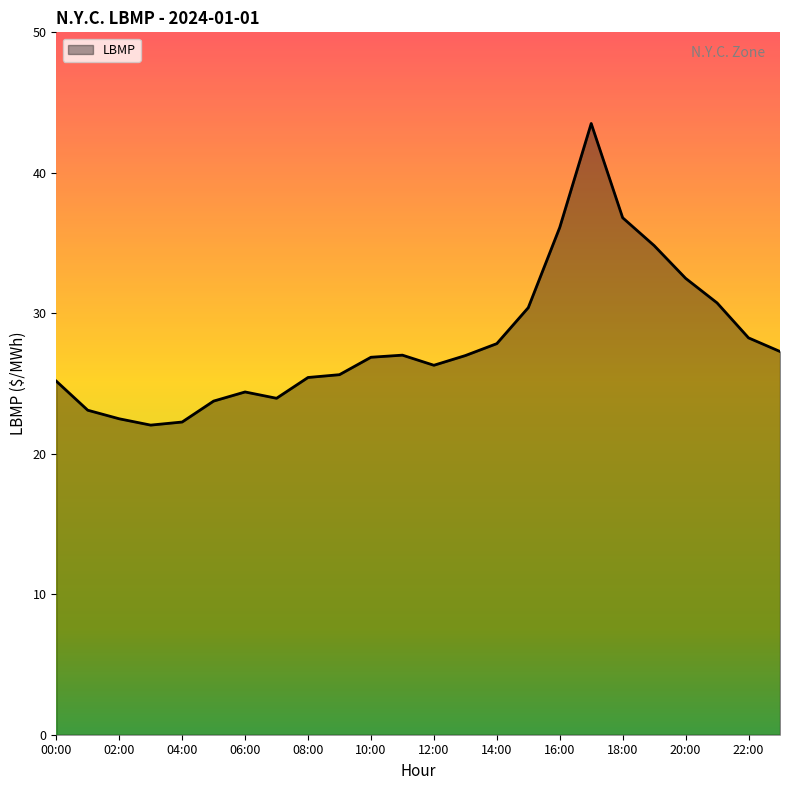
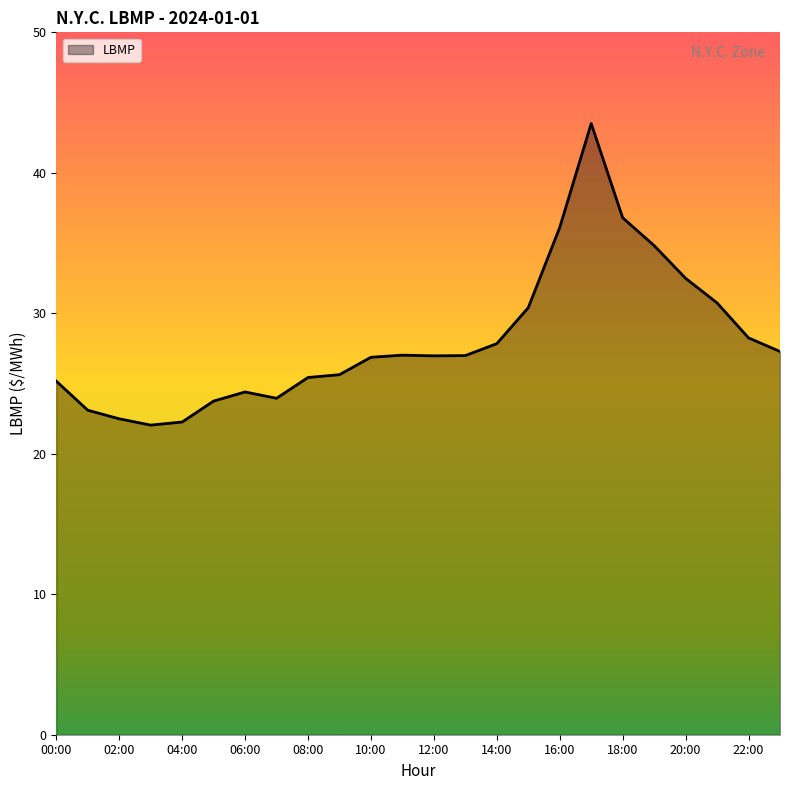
  {
    "00:00": 25.2,
    "02:00": 22.5,
    "04:00": 22.3,
    "06:00": 24.4,
    "08:00": 25.4,
    "10:00": 26.9,
-   "12:00": 26.3,
+   "12:00": 27.0,
    "14:00": 27.8,
    "16:00": 36.1,
    "18:00": 36.8,
    "20:00": 32.5,
    "22:00": 28.3
  }
